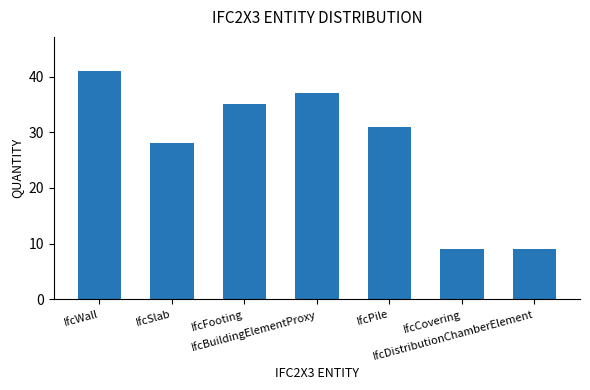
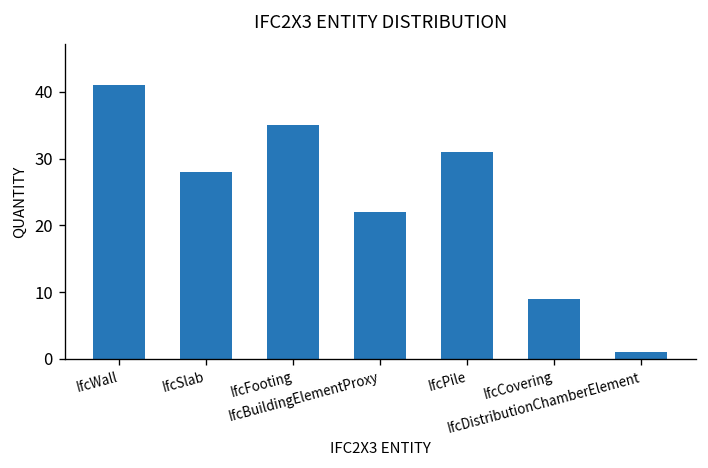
  {
    "IfcWall": 41,
    "IfcSlab": 28,
    "IfcFooting": 35,
-   "IfcBuildingElementProxy": 37,
+   "IfcBuildingElementProxy": 22,
    "IfcPile": 31,
    "IfcCovering": 9,
-   "IfcDistributionChamberElement": 9
+   "IfcDistributionChamberElement": 1
  }
